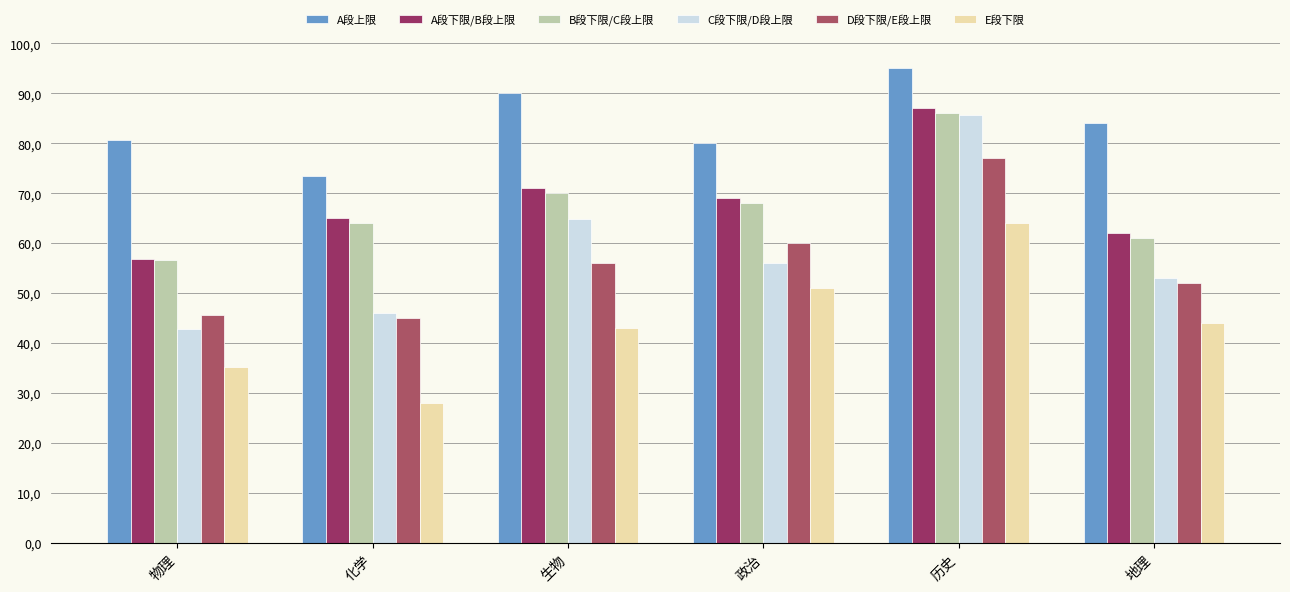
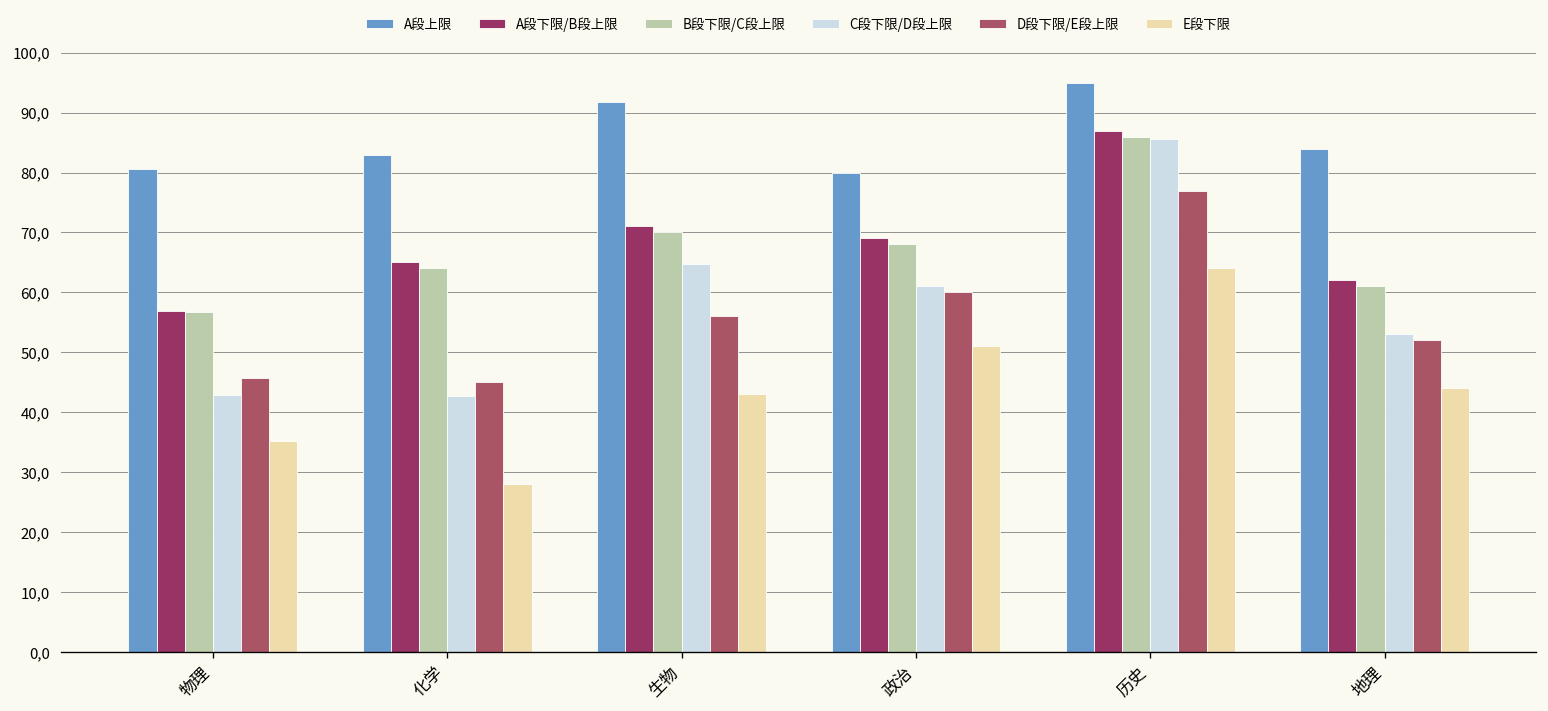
  {
    "A段上限": {
      "物理": 810,
-     "化学": 730,
-     "生物": 900,
+     "化学": 830,
+     "生物": 920,
      "政治": 800,
      "历史": 950,
      "地理": 840
    },
    "C段下限/D段上限": {
      "物理": 430,
-     "化学": 460,
+     "化学": 430,
      "生物": 650,
-     "政治": 560,
+     "政治": 610,
      "历史": 860,
      "地理": 530
    }
  }
